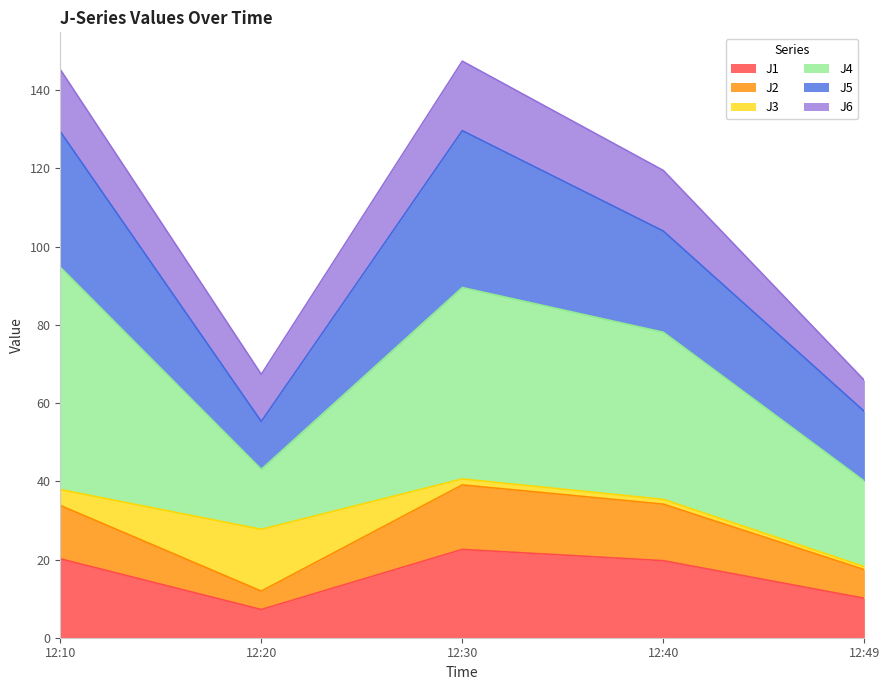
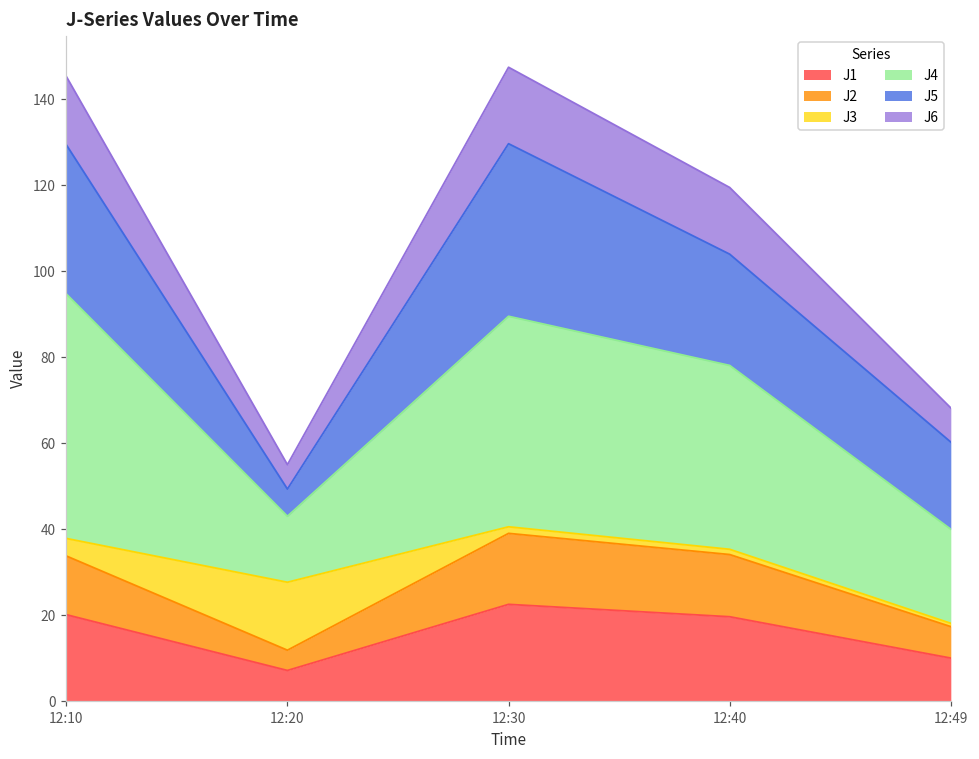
  {
    "J1": {
      "12:10": 20,
      "12:20": 7,
      "12:30": 23,
      "12:40": 20,
      "12:49": 10
    },
    "J2": {
      "12:10": 14,
      "12:20": 5,
      "12:30": 17,
      "12:40": 14,
      "12:49": 7
    },
    "J3": {
      "12:10": 4,
      "12:20": 16,
      "12:30": 2,
      "12:40": 1,
      "12:49": 1
    },
    "J4": {
      "12:10": 57,
      "12:20": 15,
      "12:30": 49,
      "12:40": 43,
      "12:49": 22
    },
    "J5": {
      "12:10": 35,
-     "12:20": 12,
+     "12:20": 6,
      "12:30": 40,
      "12:40": 26,
-     "12:49": 18
+     "12:49": 20
    },
    "J6": {
      "12:10": 16,
-     "12:20": 12,
+     "12:20": 6,
      "12:30": 18,
      "12:40": 16,
      "12:49": 8
    }
  }
